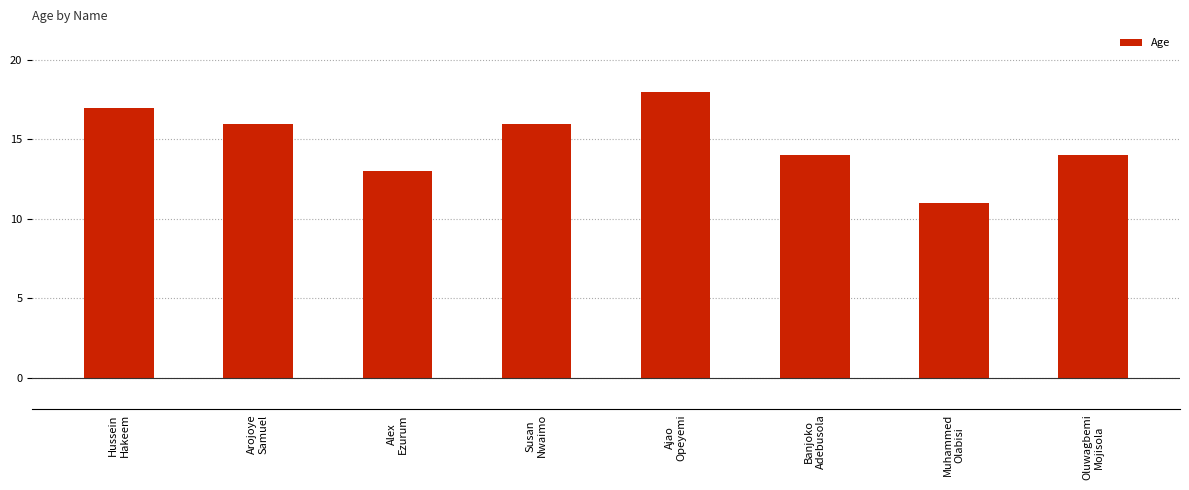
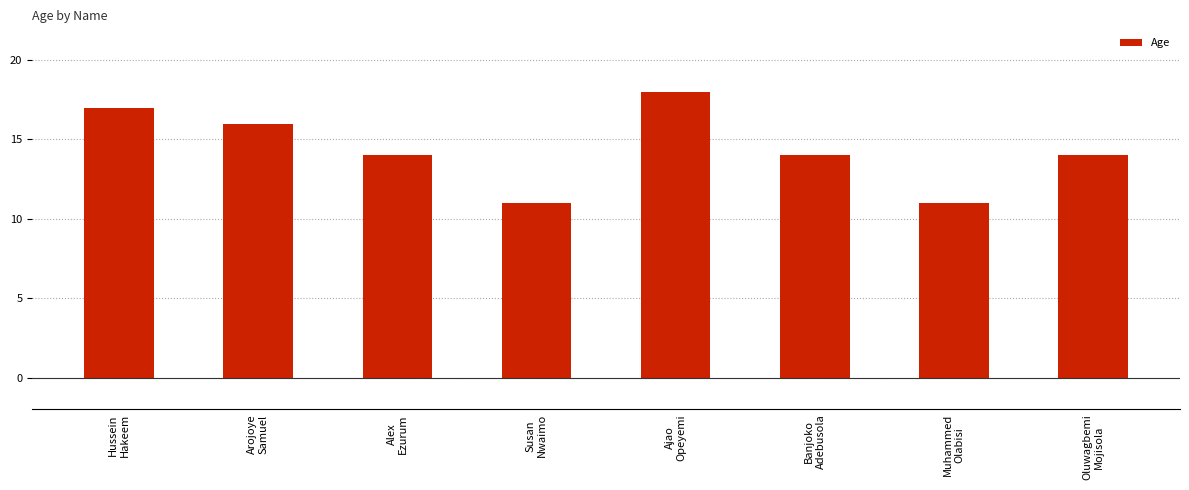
  {
    "Hussein Hakeem": 17,
    "Arojoye Samuel": 16,
-   "Alex Ezurum": 13,
-   "Susan Nwaimo": 16,
+   "Alex Ezurum": 14,
+   "Susan Nwaimo": 11,
    "Ajao Opeyemi": 18,
    "Banjoko Adebusola": 14,
    "Muhammed Olabisi": 11,
    "Oluwagbemi Mojisola": 14
  }
